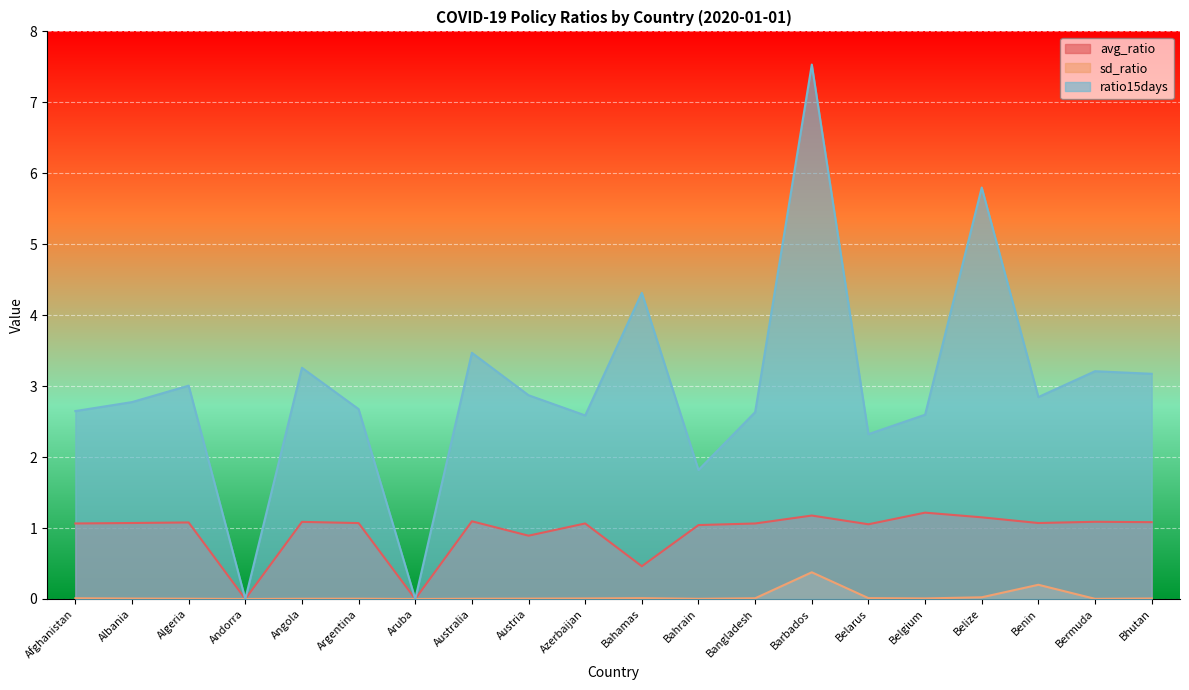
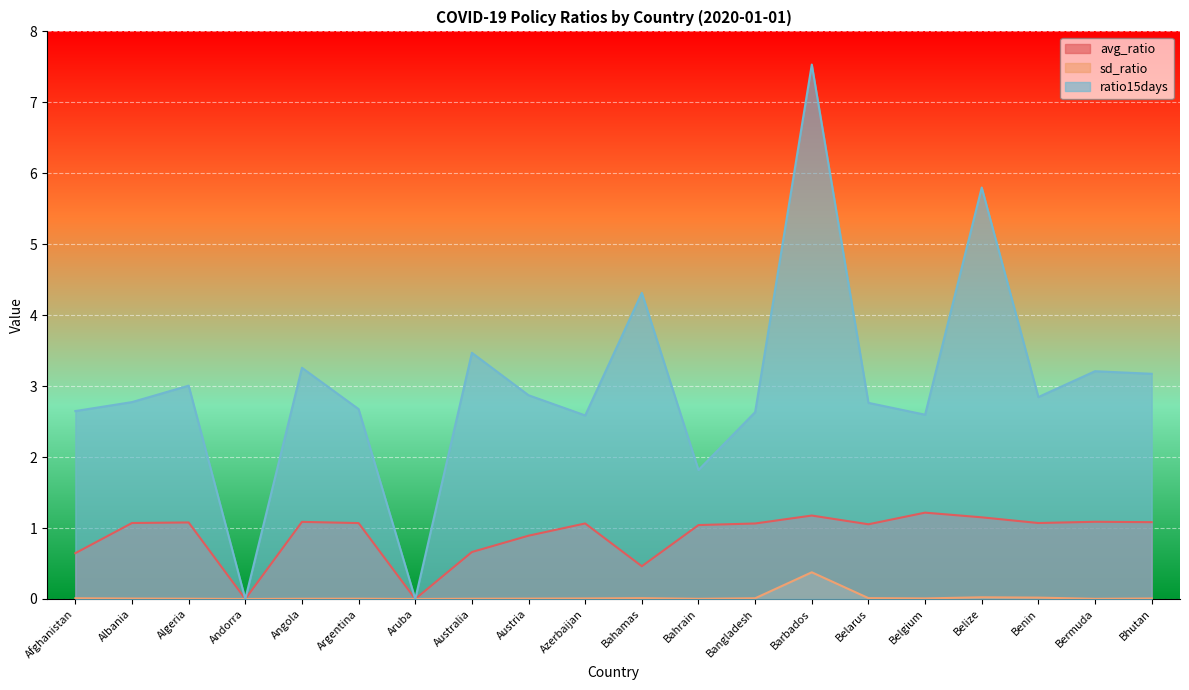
  {
    "avg_ratio": {
-     "Afghanistan": 1.1,
+     "Afghanistan": 0.6,
      "Albania": 1.1,
      "Algeria": 1.1,
      "Angola": 1.1,
      "Argentina": 1.1,
-     "Australia": 1.1,
+     "Australia": 0.7,
      "Austria": 0.9,
      "Azerbaijan": 1.1,
      "Bahamas": 0.5,
      "Bahrain": 1.0,
      "Bangladesh": 1.1,
      "Barbados": 1.2,
      "Belarus": 1.1,
      "Belgium": 1.2,
      "Belize": 1.2,
      "Benin": 1.1,
      "Bermuda": 1.1,
      "Bhutan": 1.1
    },
    "sd_ratio": {
      "Afghanistan": 0.0,
      "Albania": 0.0,
      "Algeria": 0.0,
      "Angola": 0.0,
      "Argentina": 0.0,
      "Australia": 0.0,
      "Austria": 0.0,
      "Azerbaijan": 0.0,
      "Bahamas": 0.0,
      "Bahrain": 0.0,
      "Bangladesh": 0.0,
      "Barbados": 0.4,
      "Belarus": 0.0,
      "Belgium": 0.0,
      "Belize": 0.0,
-     "Benin": 0.2,
+     "Benin": 0.0,
      "Bermuda": 0.0,
      "Bhutan": 0.0
    },
    "ratio15days": {
      "Afghanistan": 2.6,
      "Albania": 2.8,
      "Algeria": 3.0,
      "Angola": 3.3,
      "Argentina": 2.7,
      "Australia": 3.5,
      "Austria": 2.9,
      "Azerbaijan": 2.6,
      "Bahamas": 4.3,
      "Bahrain": 1.8,
      "Bangladesh": 2.6,
      "Barbados": 7.5,
-     "Belarus": 2.3,
+     "Belarus": 2.8,
      "Belgium": 2.6,
      "Belize": 5.8,
      "Benin": 2.8,
      "Bermuda": 3.2,
      "Bhutan": 3.2
    }
  }
